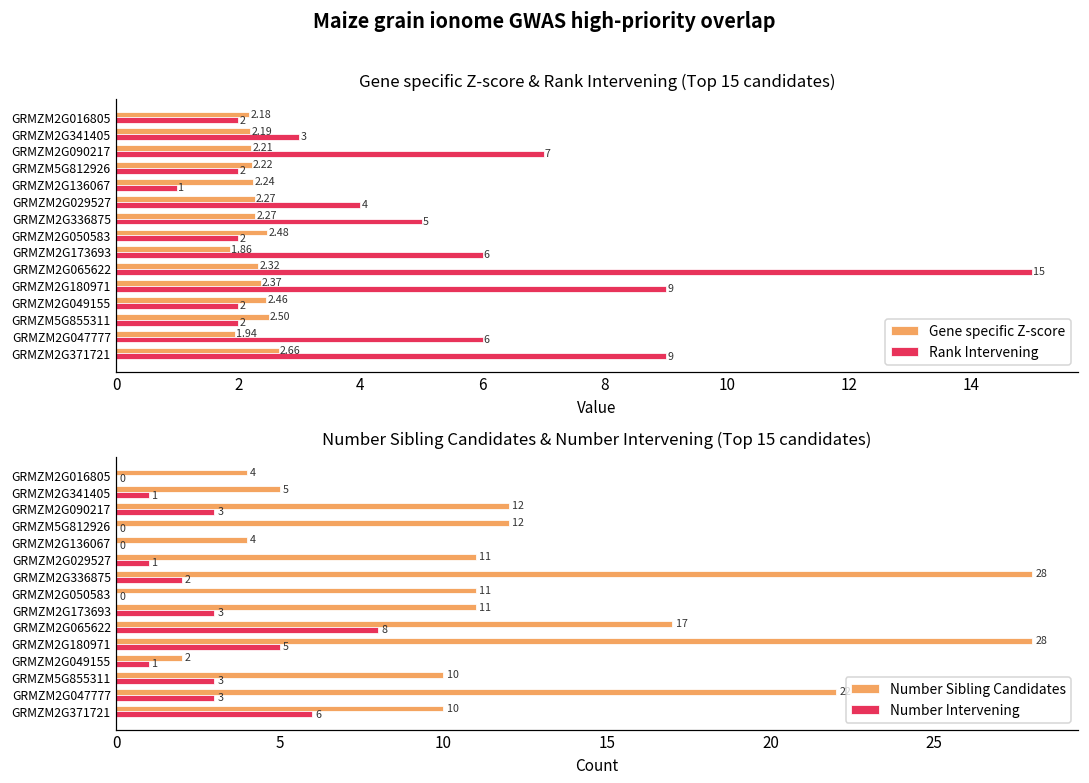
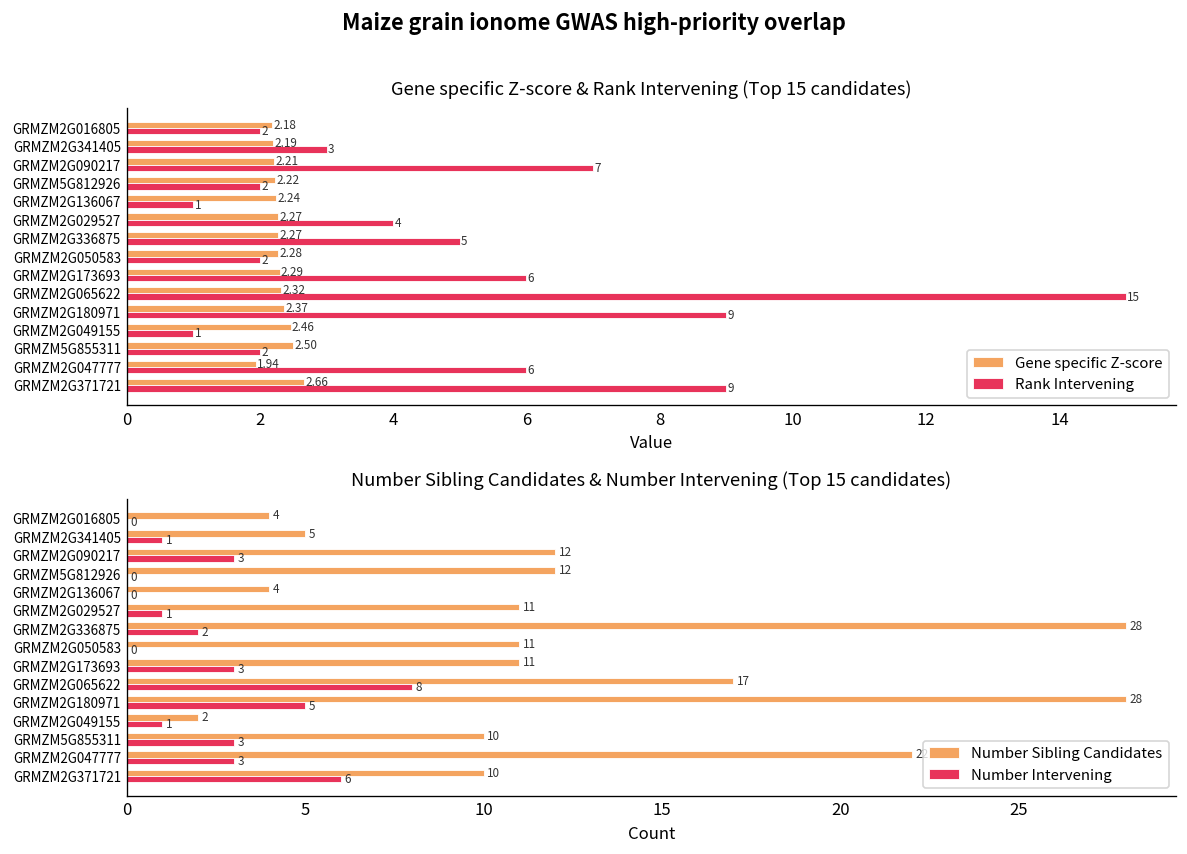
  {
    "Gene specific Z-score & Rank Intervening (Top 15 candidates)": {
      "Gene specific Z-score": {
        "GRMZM2G016805": 2.18,
        "GRMZM2G341405": 2.19,
        "GRMZM2G090217": 2.21,
        "GRMZM5G812926": 2.22,
        "GRMZM2G136067": 2.24,
        "GRMZM2G029527": 2.27,
        "GRMZM2G336875": 2.27,
-       "GRMZM2G050583": 2.48,
-       "GRMZM2G173693": 1.86,
+       "GRMZM2G050583": 2.28,
+       "GRMZM2G173693": 2.29,
        "GRMZM2G065622": 2.32,
        "GRMZM2G180971": 2.37,
        "GRMZM2G049155": 2.46,
        "GRMZM5G855311": 2.50,
        "GRMZM2G047777": 1.94,
        "GRMZM2G371721": 2.66
      },
      "Rank Intervening": {
        "GRMZM2G016805": 2,
        "GRMZM2G341405": 3,
        "GRMZM2G090217": 7,
        "GRMZM5G812926": 2,
        "GRMZM2G136067": 1,
        "GRMZM2G029527": 4,
        "GRMZM2G336875": 5,
        "GRMZM2G050583": 2,
        "GRMZM2G173693": 6,
        "GRMZM2G065622": 15,
        "GRMZM2G180971": 9,
-       "GRMZM2G049155": 2,
+       "GRMZM2G049155": 1,
        "GRMZM5G855311": 2,
        "GRMZM2G047777": 6,
        "GRMZM2G371721": 9
      }
    },
    "Number Sibling Candidates & Number Intervening (Top 15 candidates)": {
      "Number Sibling Candidates": {
        "GRMZM2G016805": 4,
        "GRMZM2G341405": 5,
        "GRMZM2G090217": 12,
        "GRMZM5G812926": 12,
        "GRMZM2G136067": 4,
        "GRMZM2G029527": 11,
        "GRMZM2G336875": 28,
        "GRMZM2G050583": 11,
        "GRMZM2G173693": 11,
        "GRMZM2G065622": 17,
        "GRMZM2G180971": 28,
        "GRMZM2G049155": 2,
        "GRMZM5G855311": 10,
        "GRMZM2G371721": 10
      },
      "Number Intervening": {
        "GRMZM2G016805": 0,
        "GRMZM2G341405": 1,
        "GRMZM2G090217": 3,
        "GRMZM5G812926": 0,
        "GRMZM2G136067": 0,
        "GRMZM2G029527": 1,
        "GRMZM2G336875": 2,
        "GRMZM2G050583": 0,
        "GRMZM2G173693": 3,
        "GRMZM2G065622": 8,
        "GRMZM2G180971": 5,
        "GRMZM2G049155": 1,
        "GRMZM5G855311": 3,
        "GRMZM2G047777": 3,
        "GRMZM2G371721": 6
      }
    }
  }
